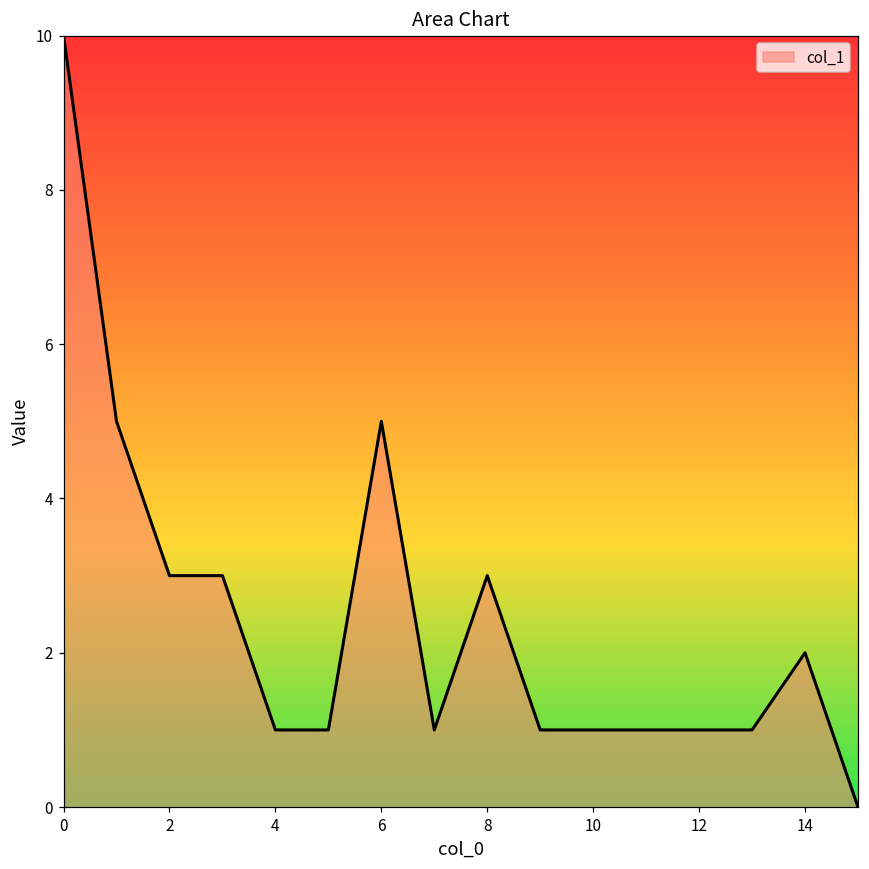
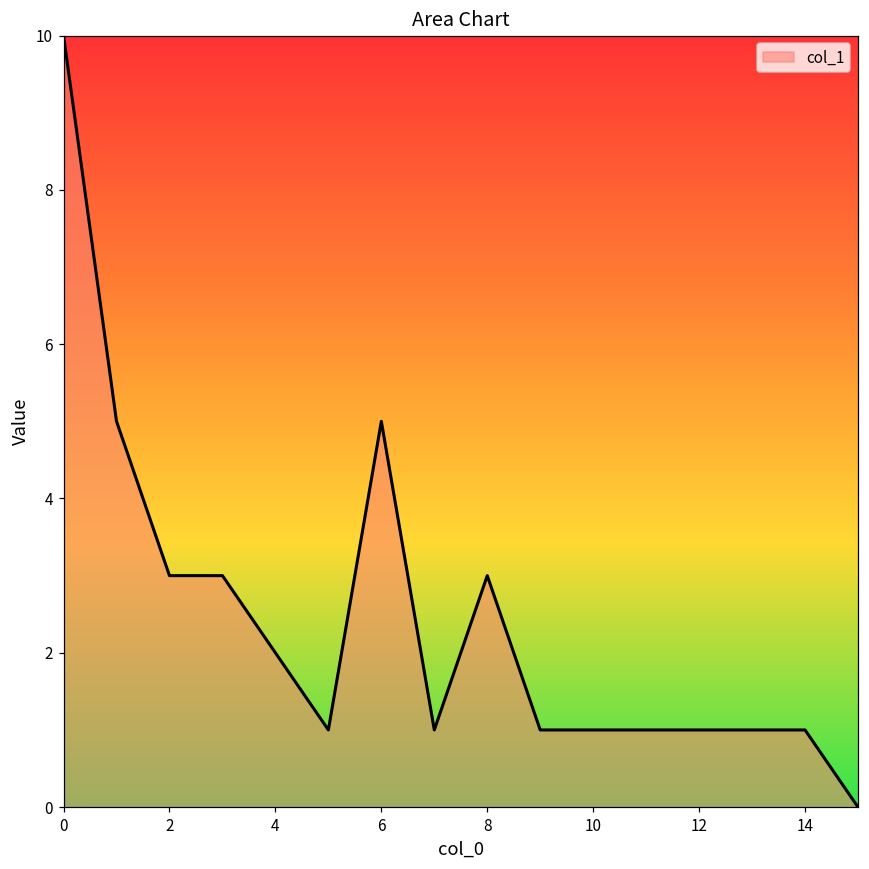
  {
    "0": 10,
    "2": 3,
-   "4": 1,
+   "4": 2,
    "6": 5,
    "8": 3,
    "10": 1,
    "12": 1,
-   "14": 2
+   "14": 1
  }
